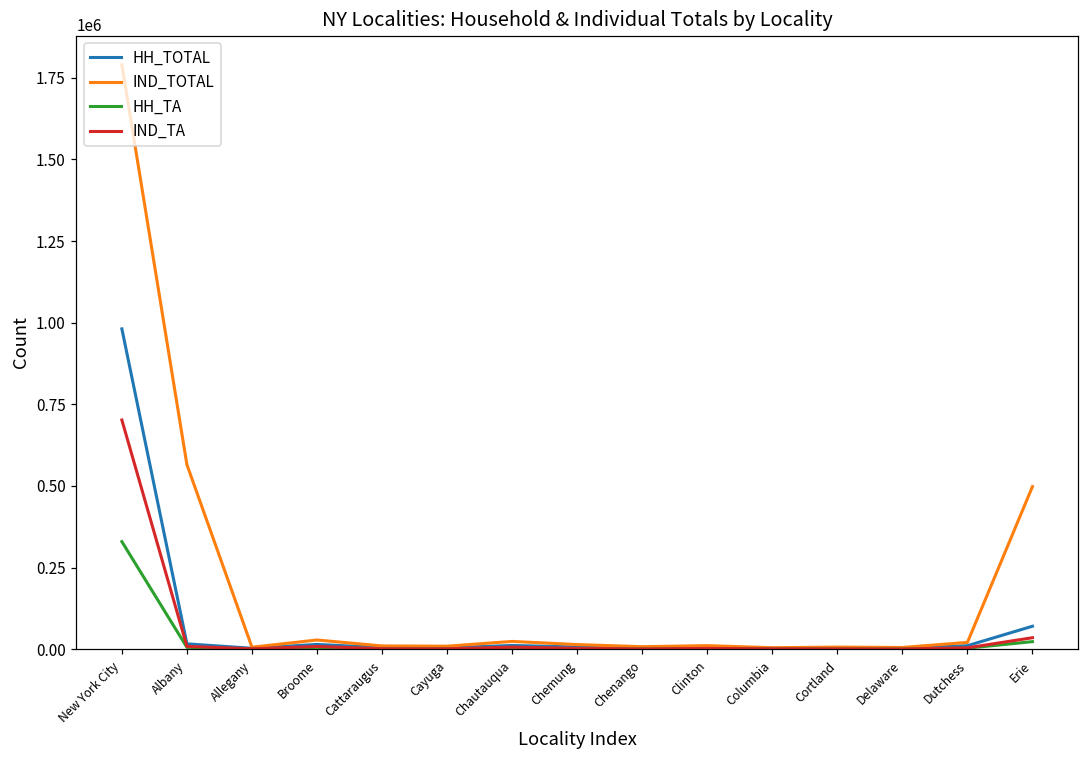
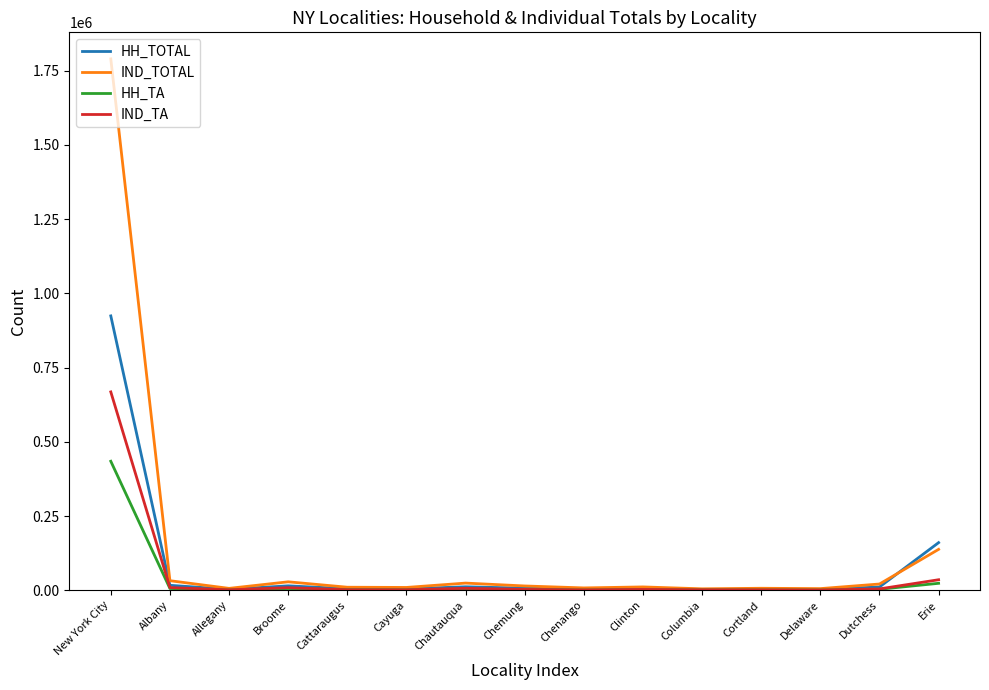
  {
    "HH_TOTAL": {
-     "New York City": 980000,
-     "Erie": 70000
+     "New York City": 920000,
+     "Erie": 160000
    },
    "IND_TOTAL": {
-     "Albany": 570000,
+     "Albany": 30000,
      "Broome": 30000,
      "Chautauqua": 20000,
      "Dutchess": 20000,
-     "Erie": 500000
+     "Erie": 140000
    },
    "HH_TA": {
-     "New York City": 330000,
+     "New York City": 430000,
      "Erie": 20000
    },
    "IND_TA": {
-     "New York City": 700000,
+     "New York City": 670000,
      "Erie": 40000
    }
  }
